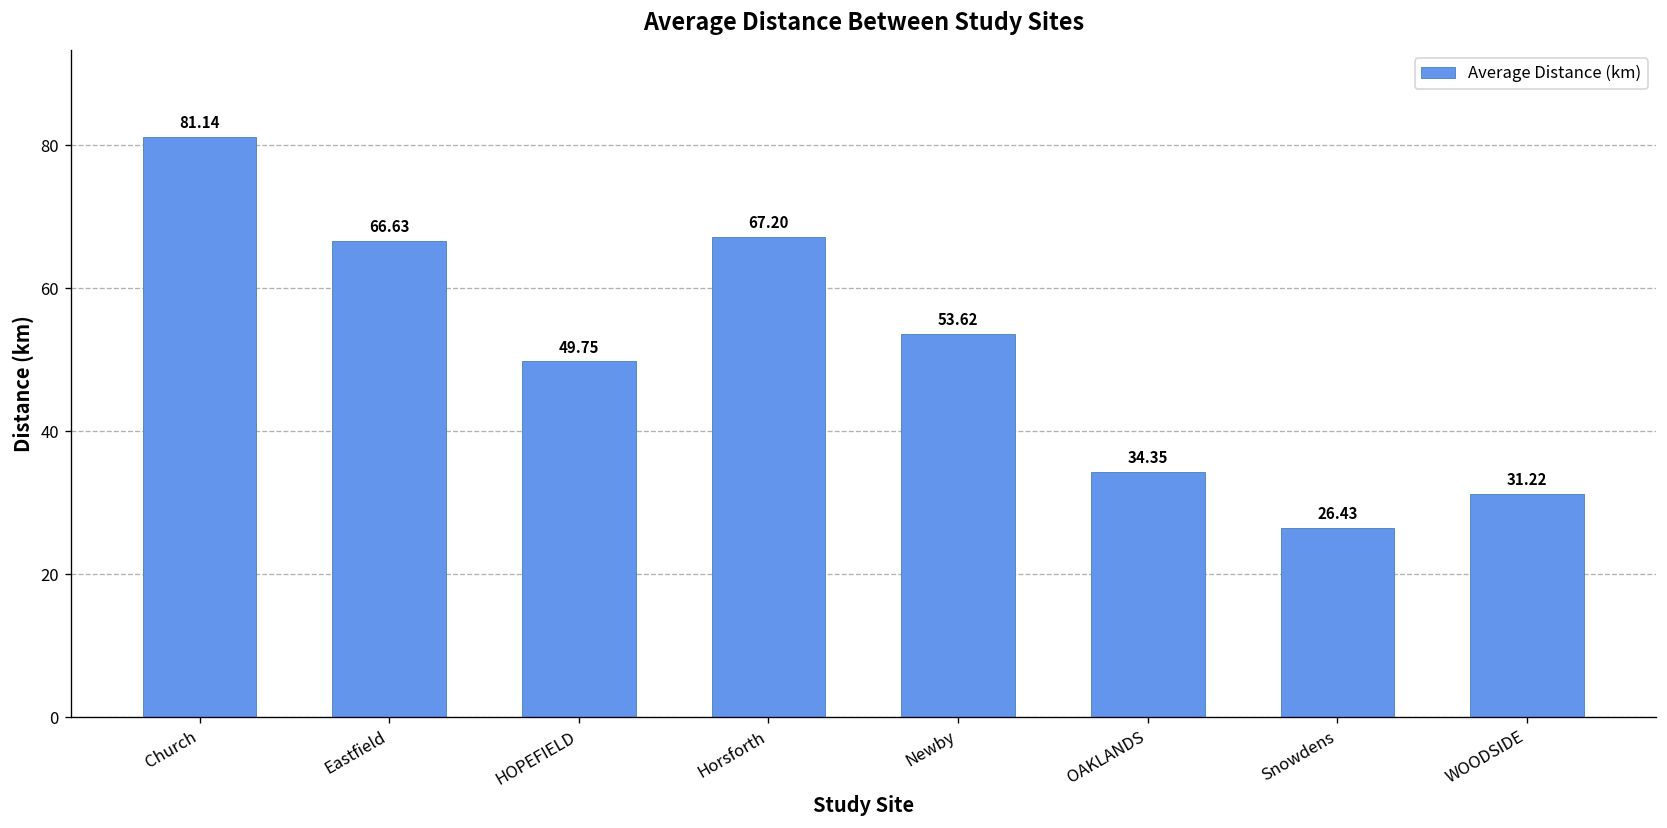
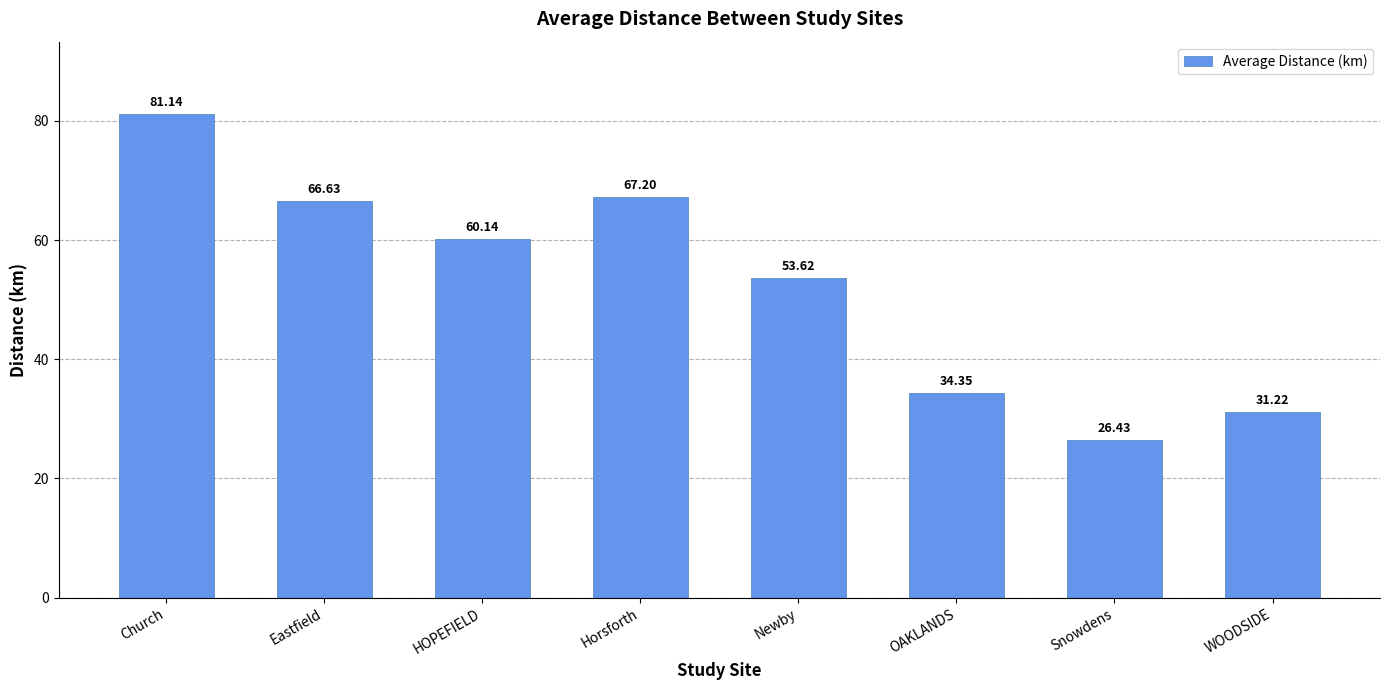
  {
    "Church": 81.14,
    "Eastfield": 66.63,
-   "HOPEFIELD": 49.75,
+   "HOPEFIELD": 60.14,
    "Horsforth": 67.20,
    "Newby": 53.62,
    "OAKLANDS": 34.35,
    "Snowdens": 26.43,
    "WOODSIDE": 31.22
  }
